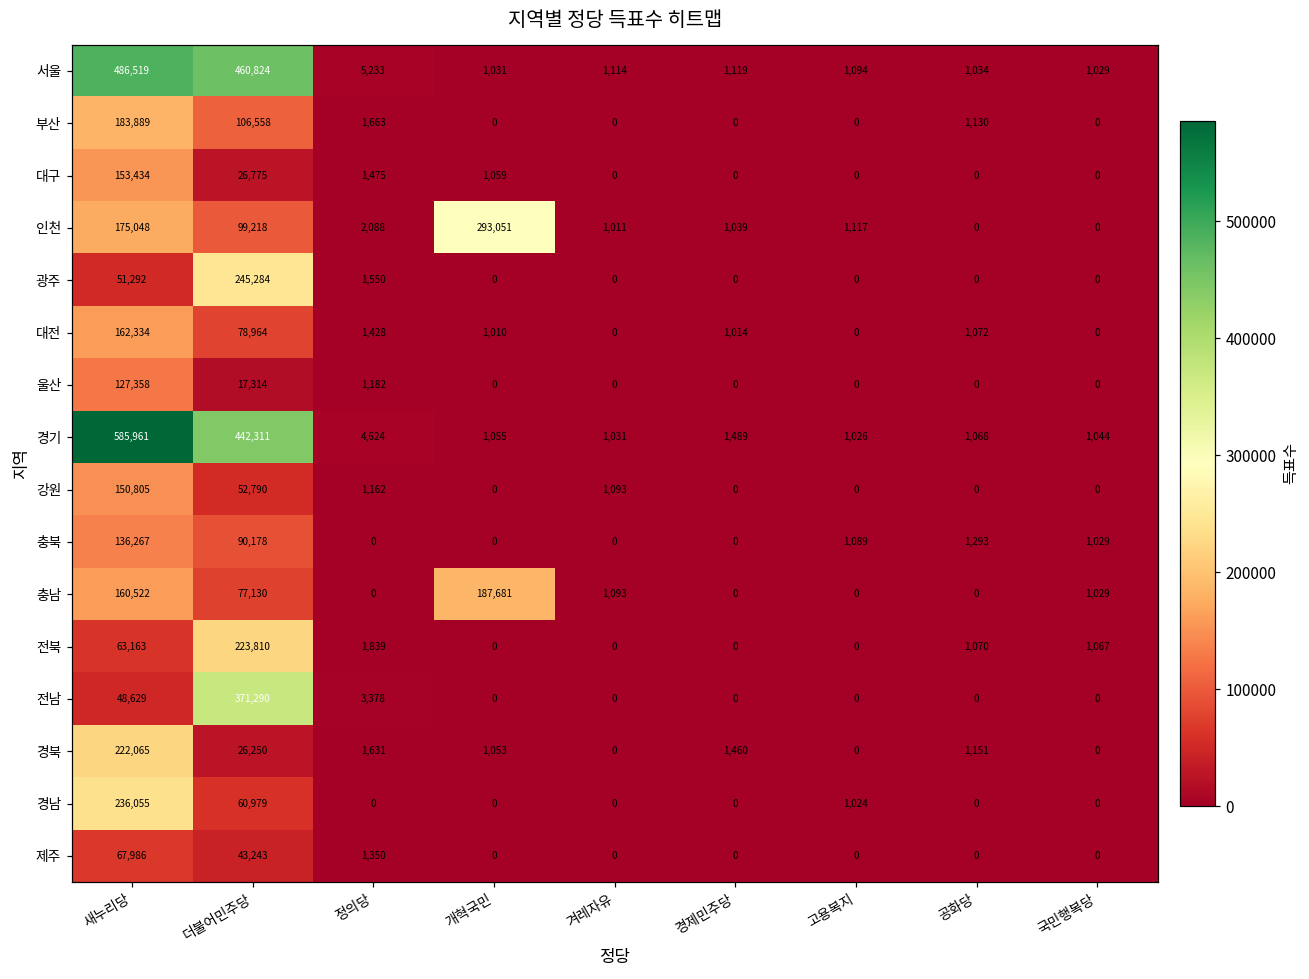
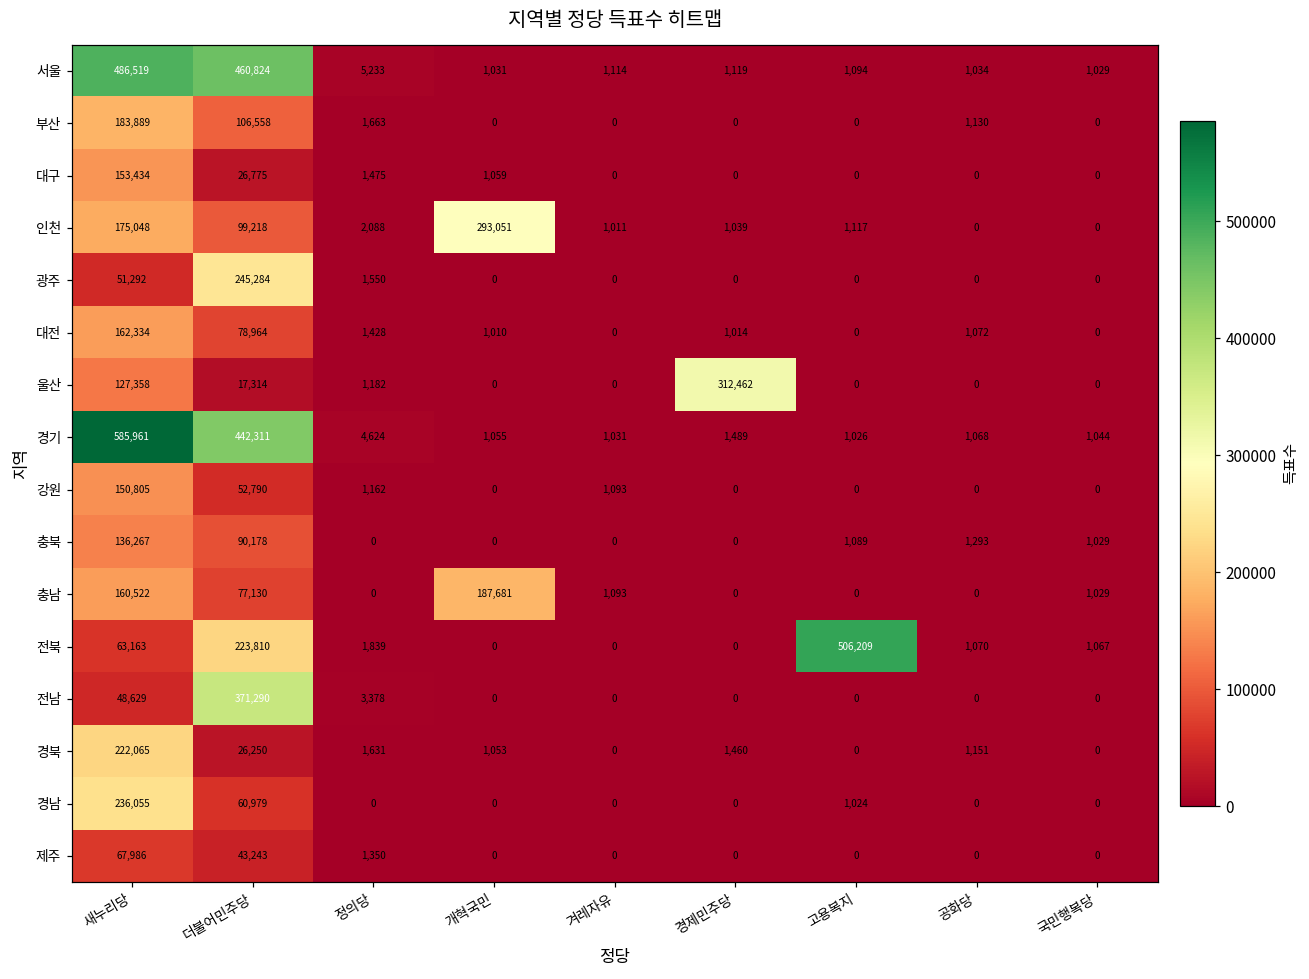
  {
    "서울": {
      "새누리당": "486,519",
      "더불어민주당": "460,824",
      "정의당": "5,233",
      "개혁국민": "1,031",
      "겨레자유": "1,114",
      "경제민주당": "1,119",
      "고용복지": "1,094",
      "공화당": "1,034",
      "국민행복당": "1,029"
    },
    "부산": {
      "새누리당": "183,889",
      "더불어민주당": "106,558",
      "정의당": "1,663",
      "개혁국민": "0",
      "겨레자유": "0",
      "경제민주당": "0",
      "고용복지": "0",
      "공화당": "1,130",
      "국민행복당": "0"
    },
    "대구": {
      "새누리당": "153,434",
      "더불어민주당": "26,775",
      "정의당": "1,475",
      "개혁국민": "1,059",
      "겨레자유": "0",
      "경제민주당": "0",
      "고용복지": "0",
      "공화당": "0",
      "국민행복당": "0"
    },
    "인천": {
      "새누리당": "175,048",
      "더불어민주당": "99,218",
      "정의당": "2,088",
      "개혁국민": "293,051",
      "겨레자유": "1,011",
      "경제민주당": "1,039",
      "고용복지": "1,117",
      "공화당": "0",
      "국민행복당": "0"
    },
    "광주": {
      "새누리당": "51,292",
      "더불어민주당": "245,284",
      "정의당": "1,550",
      "개혁국민": "0",
      "겨레자유": "0",
      "경제민주당": "0",
      "고용복지": "0",
      "공화당": "0",
      "국민행복당": "0"
    },
    "대전": {
      "새누리당": "162,334",
      "더불어민주당": "78,964",
      "정의당": "1,428",
      "개혁국민": "1,010",
      "겨레자유": "0",
      "경제민주당": "1,014",
      "고용복지": "0",
      "공화당": "1,072",
      "국민행복당": "0"
    },
    "울산": {
      "새누리당": "127,358",
      "더불어민주당": "17,314",
      "정의당": "1,182",
      "개혁국민": "0",
      "겨레자유": "0",
-     "경제민주당": "0",
+     "경제민주당": "312,462",
      "고용복지": "0",
      "공화당": "0",
      "국민행복당": "0"
    },
    "경기": {
      "새누리당": "585,961",
      "더불어민주당": "442,311",
      "정의당": "4,624",
      "개혁국민": "1,055",
      "겨레자유": "1,031",
      "경제민주당": "1,489",
      "고용복지": "1,026",
      "공화당": "1,068",
      "국민행복당": "1,044"
    },
    "강원": {
      "새누리당": "150,805",
      "더불어민주당": "52,790",
      "정의당": "1,162",
      "개혁국민": "0",
      "겨레자유": "1,093",
      "경제민주당": "0",
      "고용복지": "0",
      "공화당": "0",
      "국민행복당": "0"
    },
    "충북": {
      "새누리당": "136,267",
      "더불어민주당": "90,178",
      "정의당": "0",
      "개혁국민": "0",
      "겨레자유": "0",
      "경제민주당": "0",
      "고용복지": "1,089",
      "공화당": "1,293",
      "국민행복당": "1,029"
    },
    "충남": {
      "새누리당": "160,522",
      "더불어민주당": "77,130",
      "정의당": "0",
      "개혁국민": "187,681",
      "겨레자유": "1,093",
      "경제민주당": "0",
      "고용복지": "0",
      "공화당": "0",
      "국민행복당": "1,029"
    },
    "전북": {
      "새누리당": "63,163",
      "더불어민주당": "223,810",
      "정의당": "1,839",
      "개혁국민": "0",
      "겨레자유": "0",
      "경제민주당": "0",
-     "고용복지": "0",
+     "고용복지": "506,209",
      "공화당": "1,070",
      "국민행복당": "1,067"
    },
    "전남": {
      "새누리당": "48,629",
      "더불어민주당": "371,290",
      "정의당": "3,378",
      "개혁국민": "0",
      "겨레자유": "0",
      "경제민주당": "0",
      "고용복지": "0",
      "공화당": "0",
      "국민행복당": "0"
    },
    "경북": {
      "새누리당": "222,065",
      "더불어민주당": "26,250",
      "정의당": "1,631",
      "개혁국민": "1,053",
      "겨레자유": "0",
      "경제민주당": "1,460",
      "고용복지": "0",
      "공화당": "1,151",
      "국민행복당": "0"
    },
    "경남": {
      "새누리당": "236,055",
      "더불어민주당": "60,979",
      "정의당": "0",
      "개혁국민": "0",
      "겨레자유": "0",
      "경제민주당": "0",
      "고용복지": "1,024",
      "공화당": "0",
      "국민행복당": "0"
    },
    "제주": {
      "새누리당": "67,986",
      "더불어민주당": "43,243",
      "정의당": "1,350",
      "개혁국민": "0",
      "겨레자유": "0",
      "경제민주당": "0",
      "고용복지": "0",
      "공화당": "0",
      "국민행복당": "0"
    }
  }
